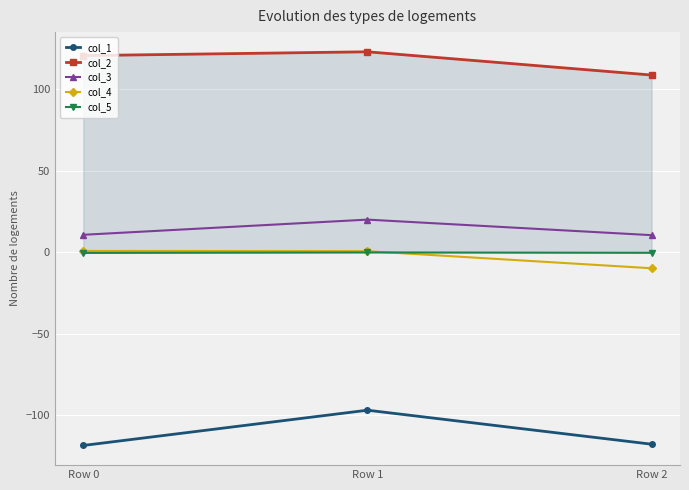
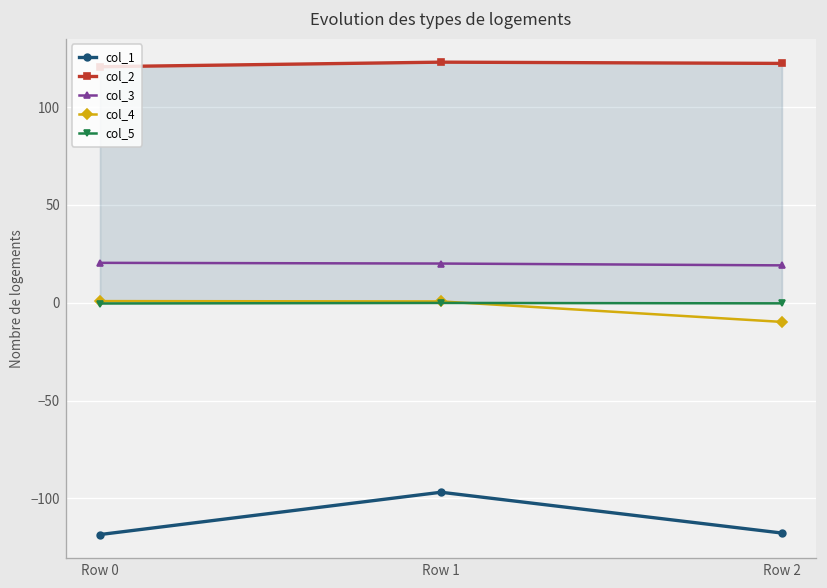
  {
    "col_1": {
      "Row 0": -118,
      "Row 1": -97,
      "Row 2": -118
    },
    "col_2": {
      "Row 1": 123,
-     "Row 2": 109
+     "Row 2": 122
    },
    "col_3": {
-     "Row 0": 11,
+     "Row 0": 20,
      "Row 1": 20,
-     "Row 2": 11
+     "Row 2": 19
    },
    "col_4": {
      "Row 2": -10
    },
    "col_5": {
      "Row 2": 0
    }
  }
